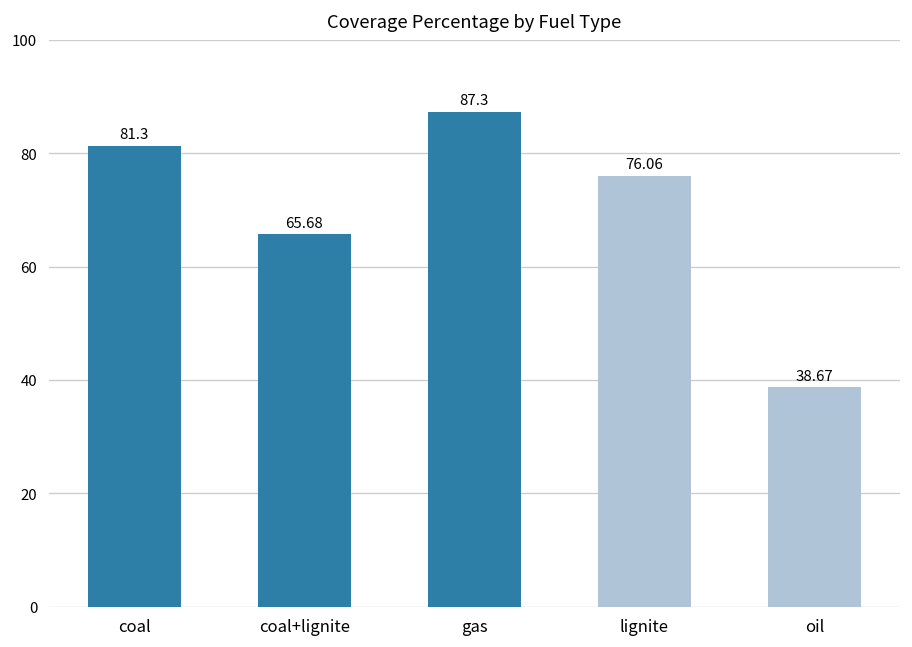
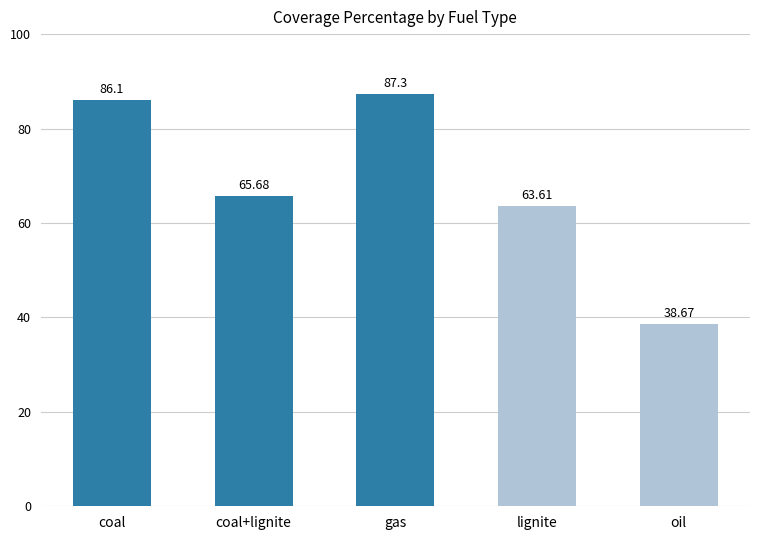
  {
-   "coal": 81.3,
+   "coal": 86.1,
    "coal+lignite": 65.68,
    "gas": 87.3,
-   "lignite": 76.06,
+   "lignite": 63.61,
    "oil": 38.67
  }
